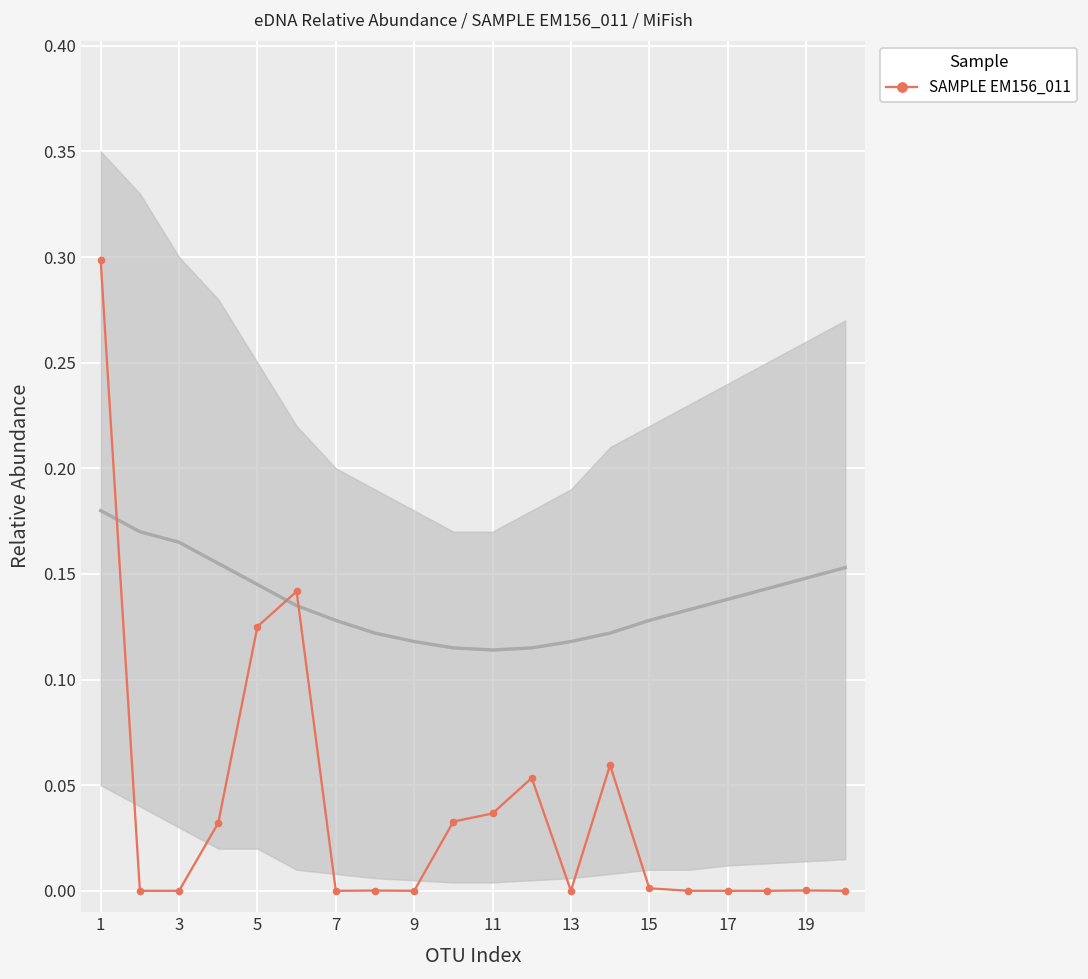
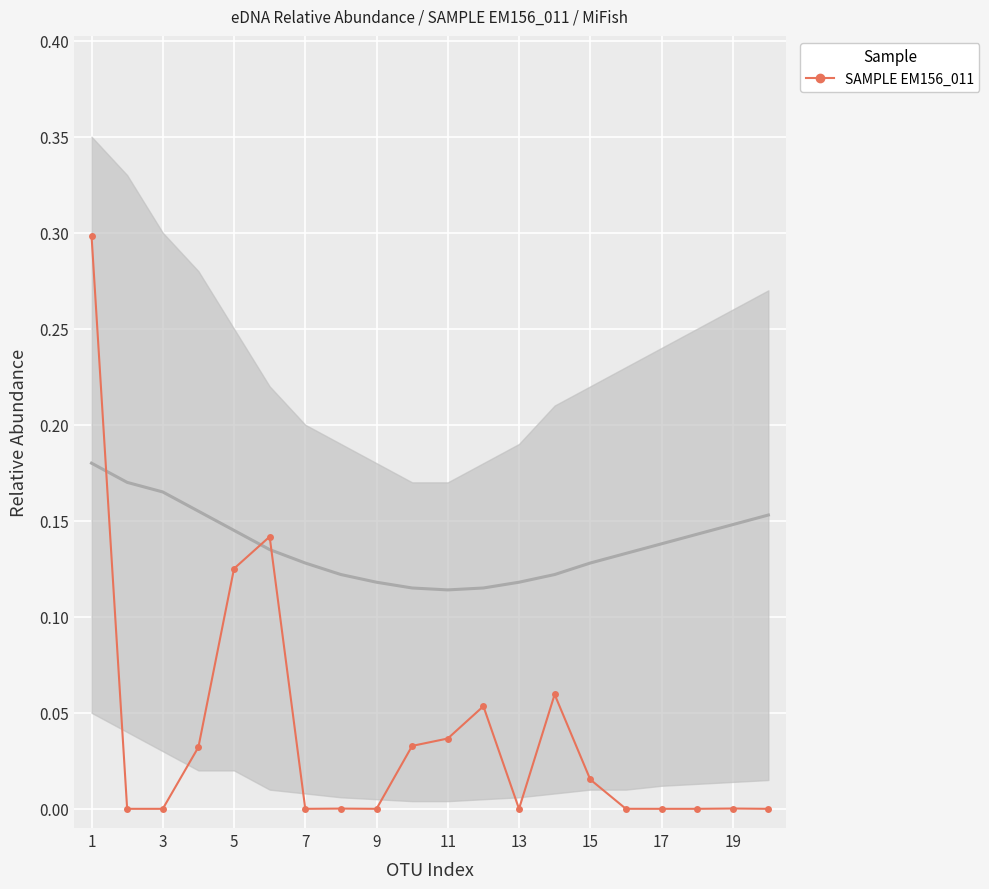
  {
    "SAMPLE EM156_011": {
      "1": 0.298,
      "3": 0.000,
      "5": 0.125,
      "7": 0.000,
      "9": 0.000,
      "11": 0.037,
      "13": 0.000,
-     "15": 0.001,
+     "15": 0.015,
      "17": 0.000,
      "19": 0.000
    }
  }
